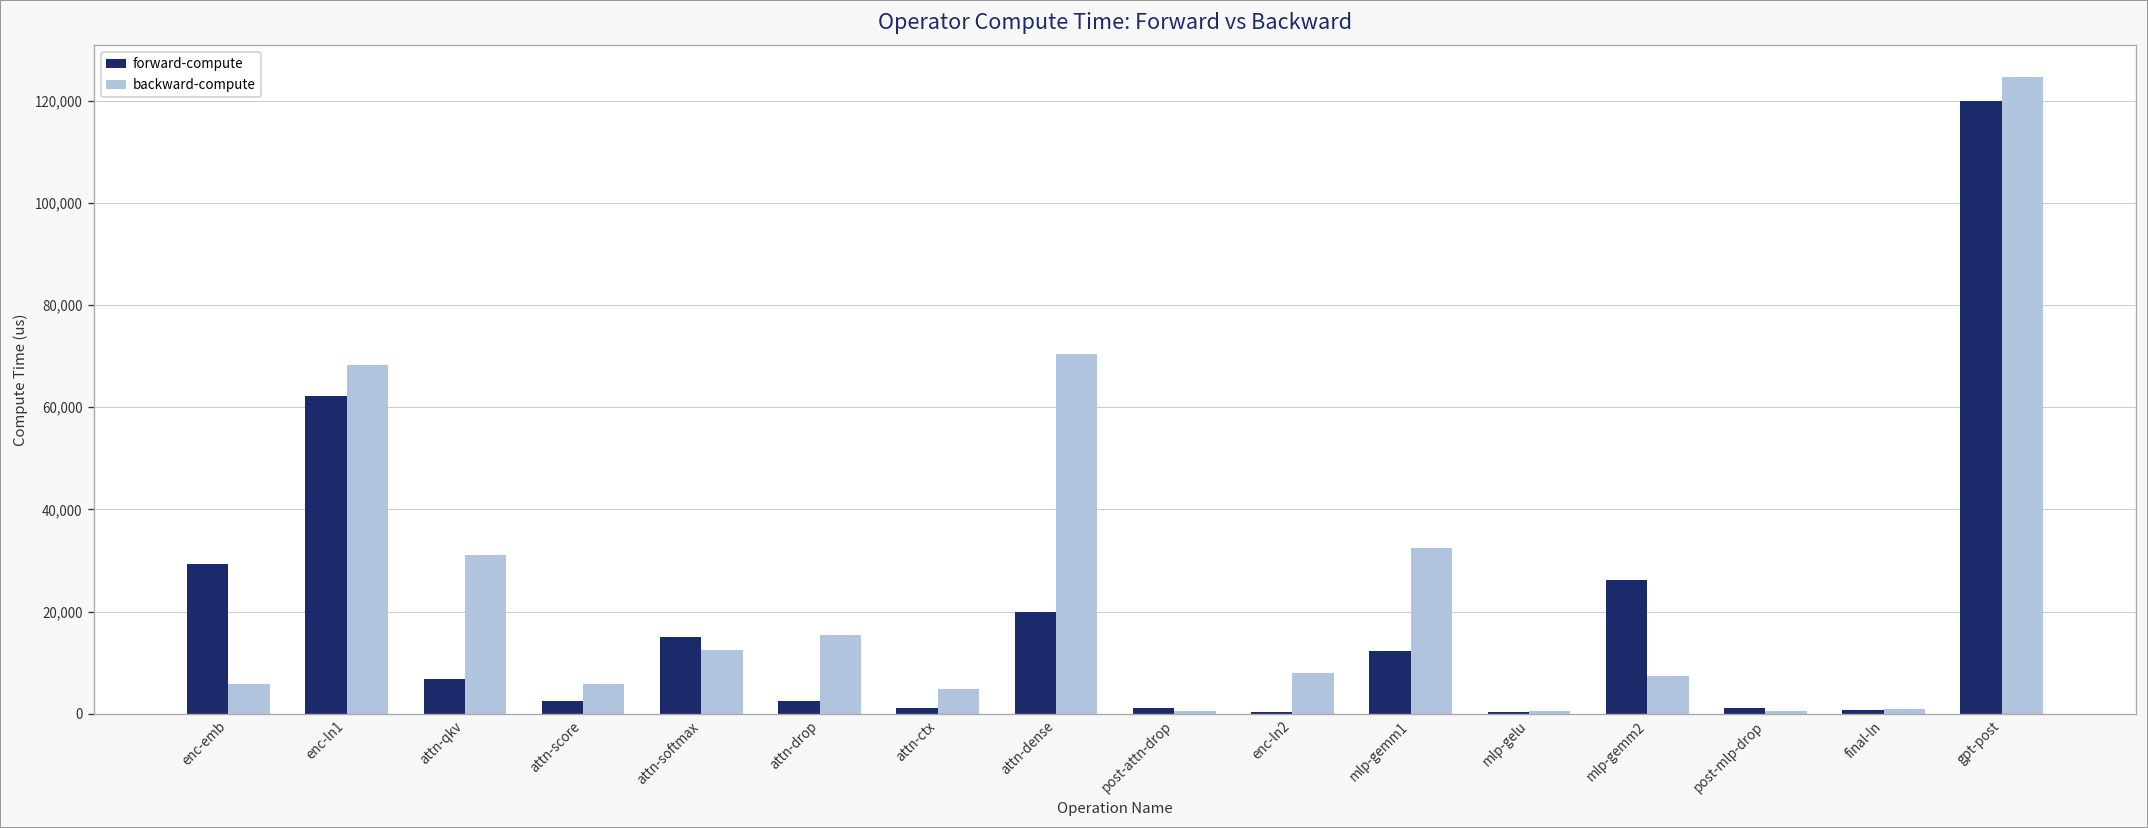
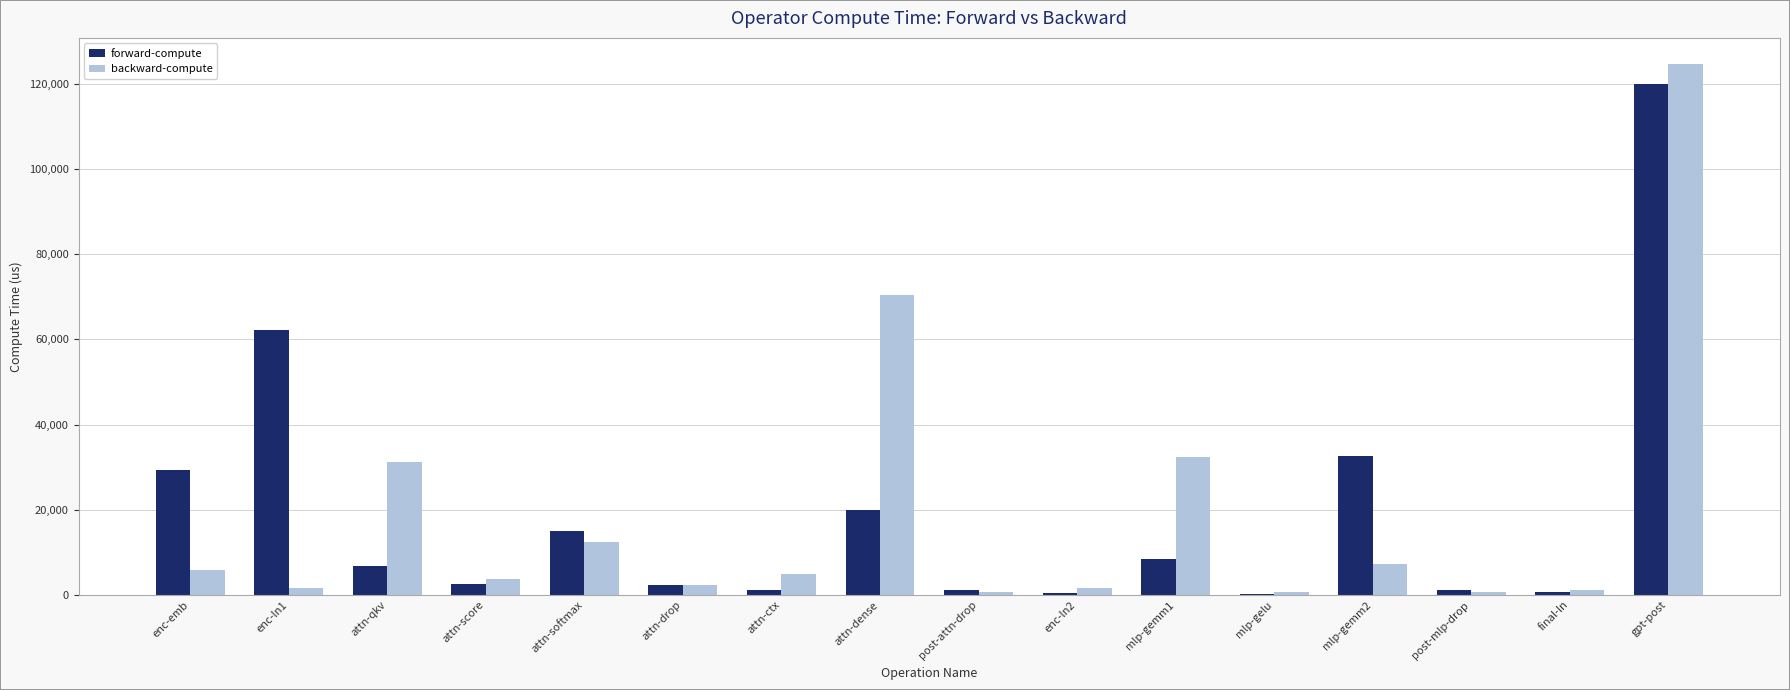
  {
    "forward-compute": {
      "enc-emb": "29,000",
      "enc-ln1": "62,000",
      "attn-qkv": "7,000",
      "attn-score": "2,000",
      "attn-softmax": "15,000",
      "attn-drop": "2,000",
      "attn-ctx": "1,000",
      "attn-dense": "20,000",
      "post-attn-drop": "1,000",
-     "mlp-gemm1": "12,000",
-     "mlp-gemm2": "26,000",
+     "mlp-gemm1": "8,000",
+     "mlp-gemm2": "33,000",
      "post-mlp-drop": "1,000",
      "final-ln": "1,000",
      "gpt-post": "120,000"
    },
    "backward-compute": {
      "enc-emb": "6,000",
-     "enc-ln1": "68,000",
+     "enc-ln1": "2,000",
      "attn-qkv": "31,000",
-     "attn-score": "6,000",
+     "attn-score": "4,000",
      "attn-softmax": "12,000",
-     "attn-drop": "15,000",
+     "attn-drop": "2,000",
      "attn-ctx": "5,000",
      "attn-dense": "70,000",
      "post-attn-drop": "1,000",
-     "enc-ln2": "8,000",
+     "enc-ln2": "2,000",
      "mlp-gemm1": "32,000",
      "mlp-gelu": "1,000",
      "mlp-gemm2": "7,000",
      "post-mlp-drop": "1,000",
      "final-ln": "1,000",
      "gpt-post": "125,000"
    }
  }
